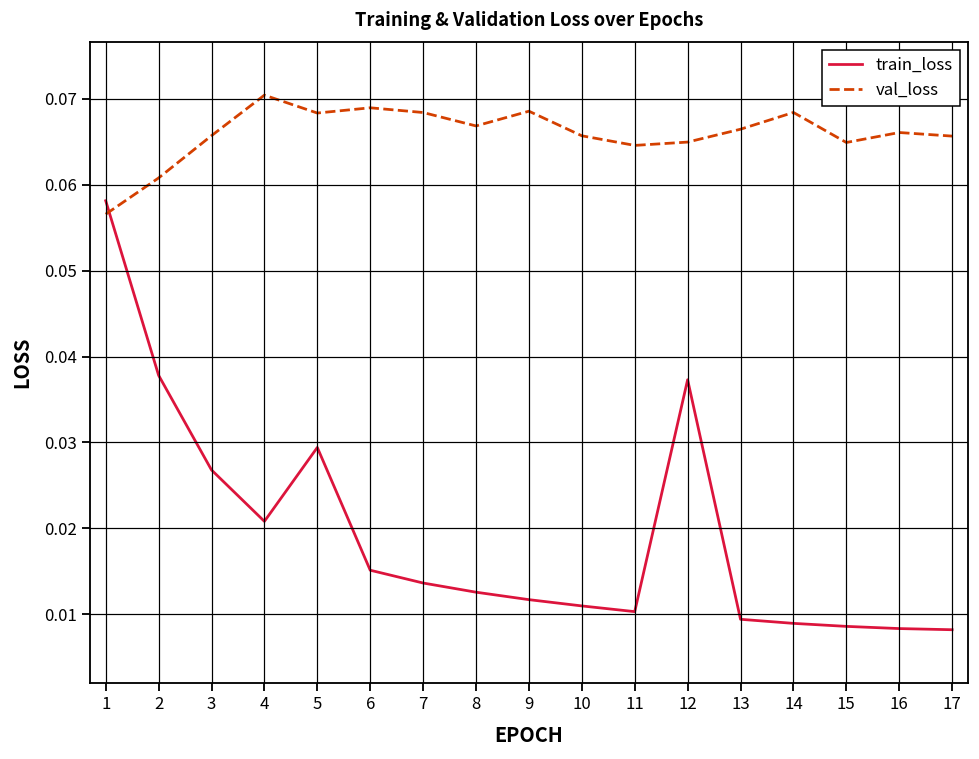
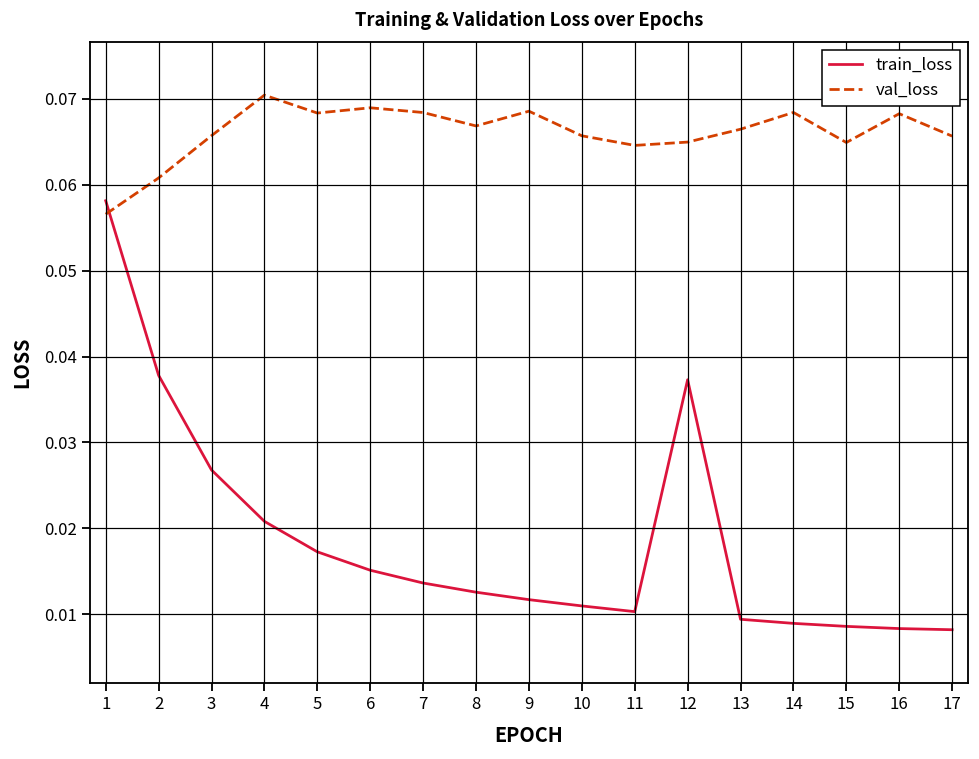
  {
    "train_loss": {
      "1": 0.058,
      "2": 0.038,
      "3": 0.027,
      "4": 0.021,
-     "5": 0.029,
+     "5": 0.017,
      "6": 0.015,
      "7": 0.014,
      "8": 0.013,
      "9": 0.012,
      "10": 0.011,
      "11": 0.010,
      "12": 0.037,
      "13": 0.009,
      "14": 0.009,
      "15": 0.009,
      "16": 0.008,
      "17": 0.008
    },
    "val_loss": {
      "1": 0.057,
      "2": 0.061,
      "3": 0.066,
      "4": 0.070,
      "5": 0.068,
      "6": 0.069,
      "7": 0.068,
      "8": 0.067,
      "9": 0.069,
      "10": 0.066,
      "11": 0.065,
      "12": 0.065,
      "13": 0.066,
      "14": 0.068,
      "15": 0.065,
-     "16": 0.066,
+     "16": 0.068,
      "17": 0.066
    }
  }
